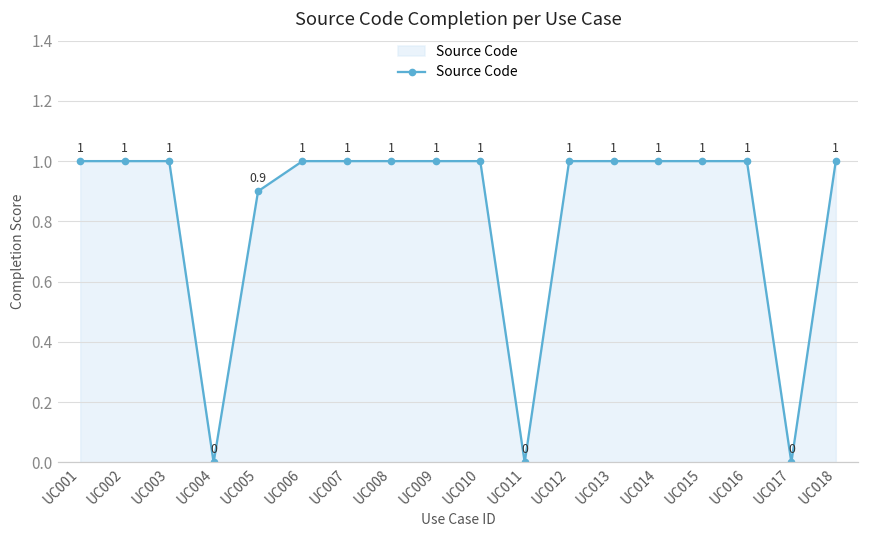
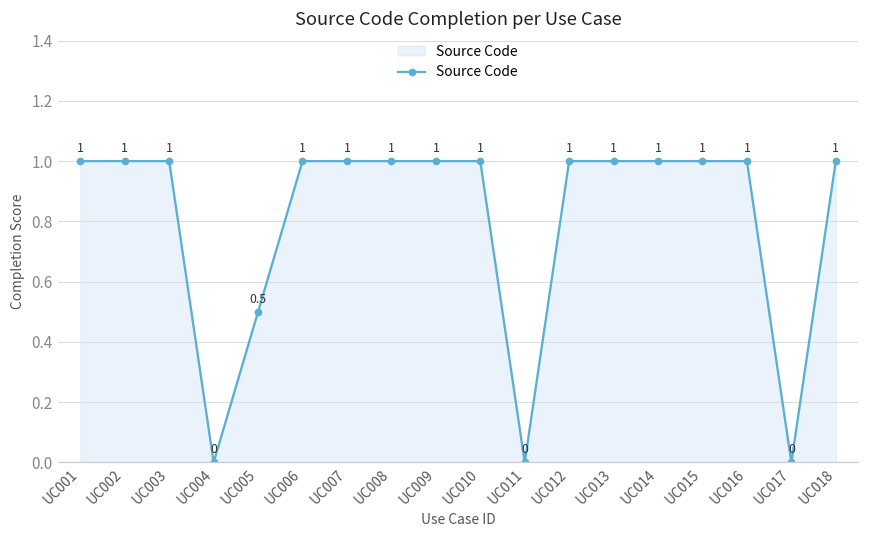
  {
    "UC001": 1,
    "UC002": 1,
    "UC003": 1,
    "UC004": 0,
-   "UC005": 0.9,
+   "UC005": 0.5,
    "UC006": 1,
    "UC007": 1,
    "UC008": 1,
    "UC009": 1,
    "UC010": 1,
    "UC011": 0,
    "UC012": 1,
    "UC013": 1,
    "UC014": 1,
    "UC015": 1,
    "UC016": 1,
    "UC017": 0,
    "UC018": 1
  }
